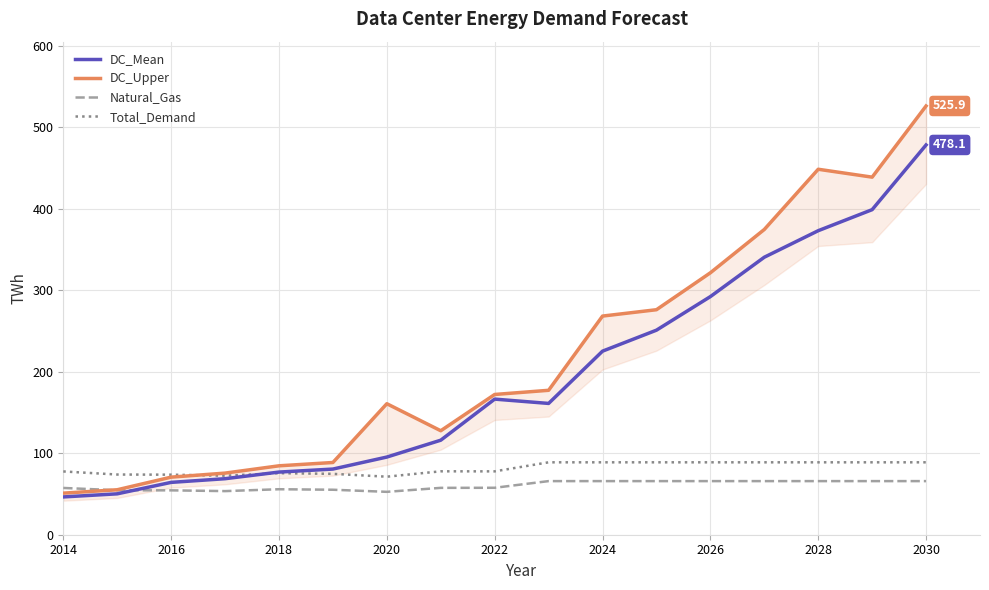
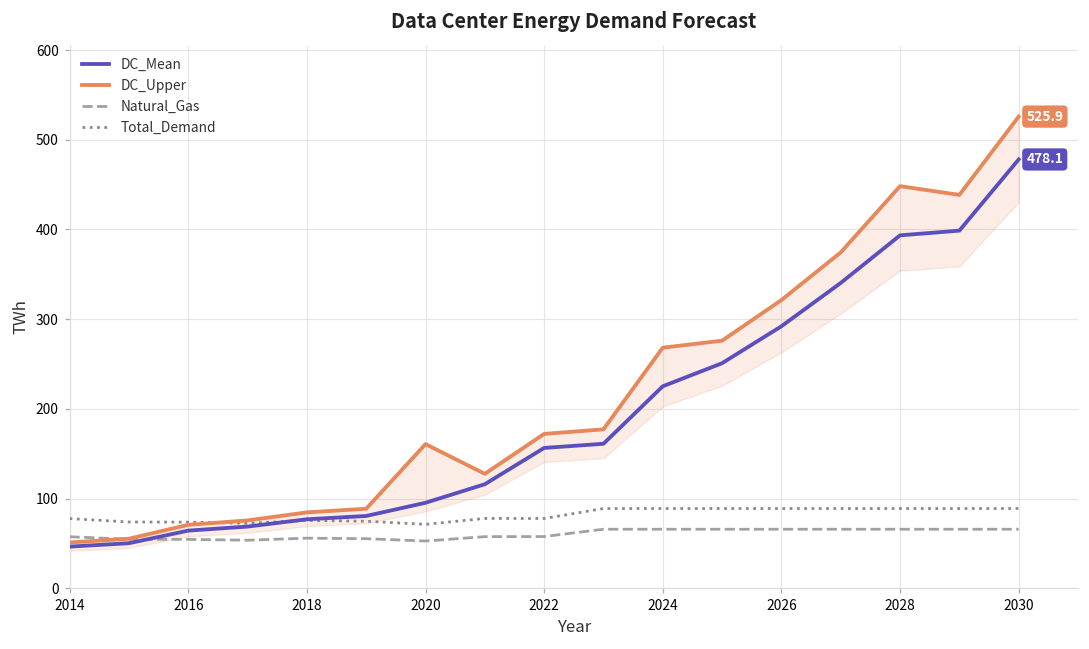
  {
    "DC_Mean": {
      "2014": 50,
      "2016": 60,
      "2020": 100,
-     "2022": 170,
+     "2022": 160,
      "2024": 230,
      "2026": 290,
-     "2028": 370
+     "2028": 390
    },
    "DC_Upper": {
      "2014": 50,
      "2018": 80,
      "2020": 160,
      "2022": 170,
      "2024": 270,
      "2026": 320,
      "2028": 450
    }
  }
